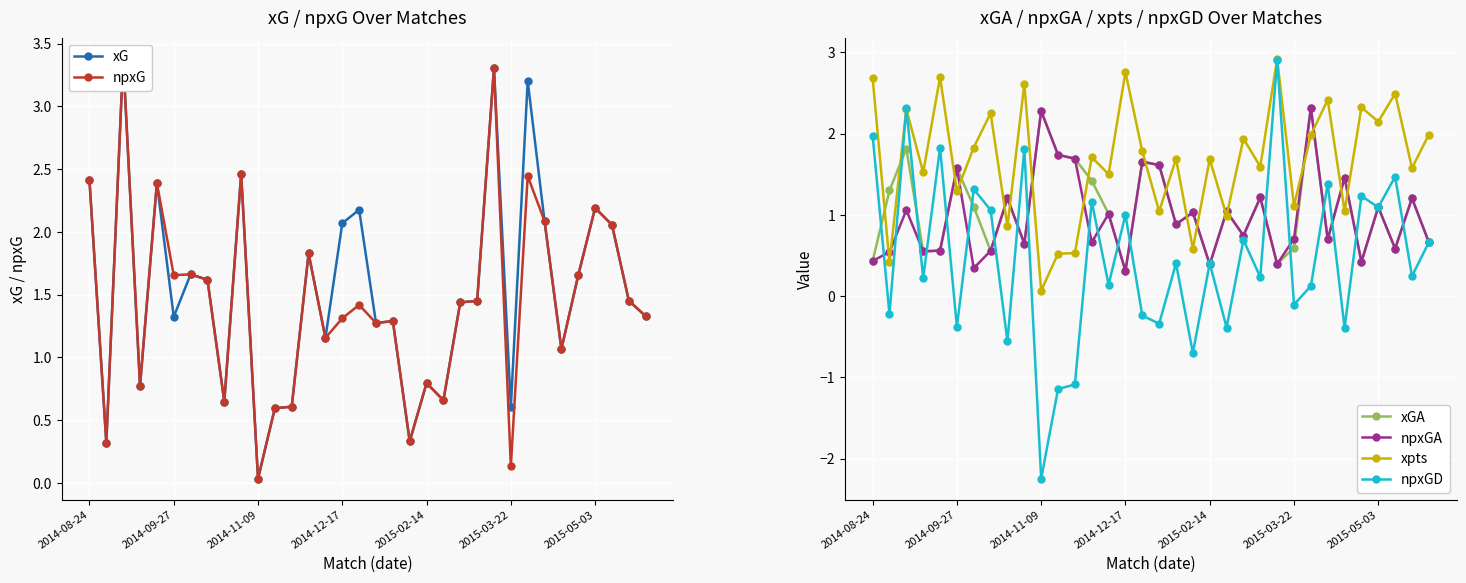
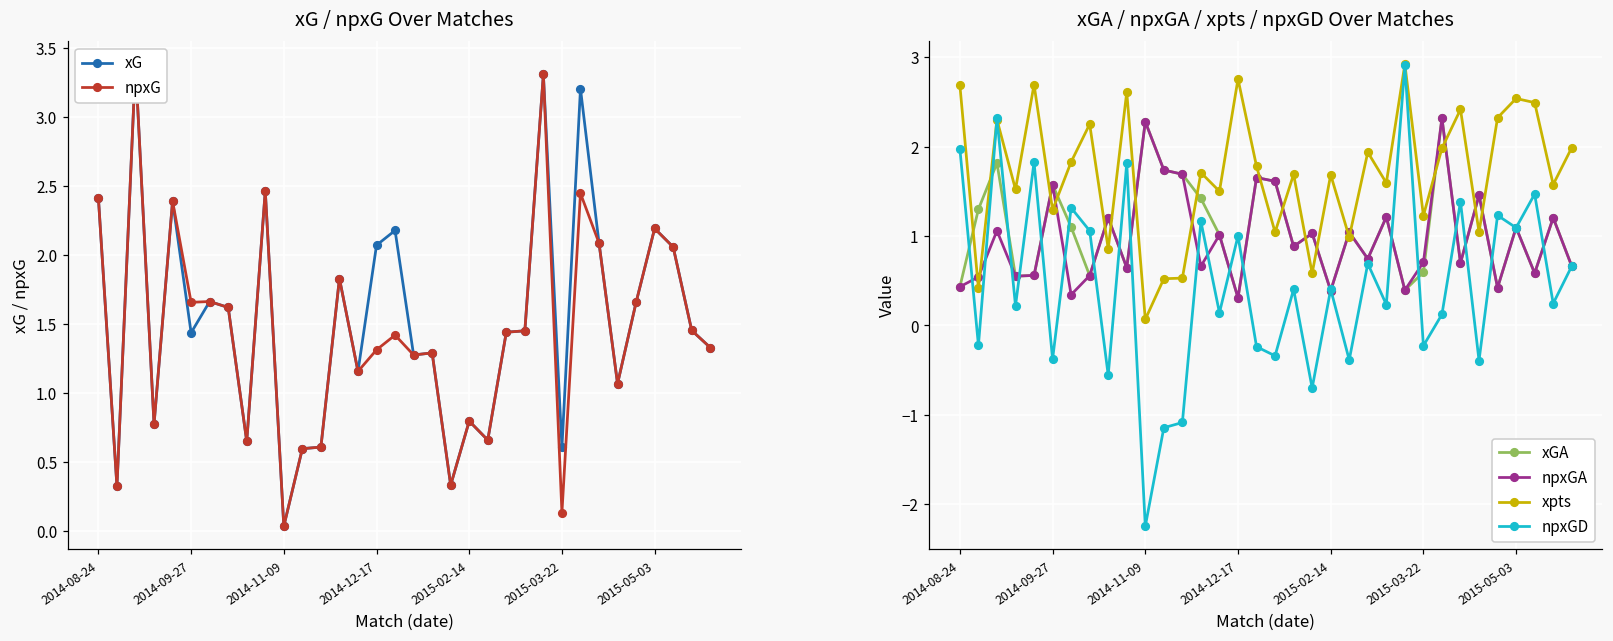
  {
    "xG / npxG Over Matches": {
      "xG": {
-       "2014-09-27": 1.32,
+       "2014-09-27": 1.44,
        "2014-12-17": 2.07,
        "2015-03-22": 0.60
      },
      "npxG": {
        "2014-09-27": 1.66,
        "2014-12-17": 1.31,
        "2015-03-22": 0.13
      }
    },
    "xGA / npxGA / xpts / npxGD Over Matches": {
      "xGA": {
        "2015-03-22": 0.6
      },
      "npxGA": {
        "2015-03-22": 0.7
      },
      "xpts": {
        "2014-08-24": 2.7,
        "2014-09-27": 1.3,
        "2014-11-09": 0.1,
        "2014-12-17": 2.8,
        "2015-02-14": 1.7,
-       "2015-03-22": 1.1,
-       "2015-05-03": 2.1
+       "2015-03-22": 1.2,
+       "2015-05-03": 2.5
      },
      "npxGD": {
        "2014-08-24": 2.0,
        "2014-09-27": -0.4,
        "2014-11-09": -2.2,
        "2014-12-17": 1.0,
-       "2015-03-22": -0.1
+       "2015-03-22": -0.2
      }
    }
  }
